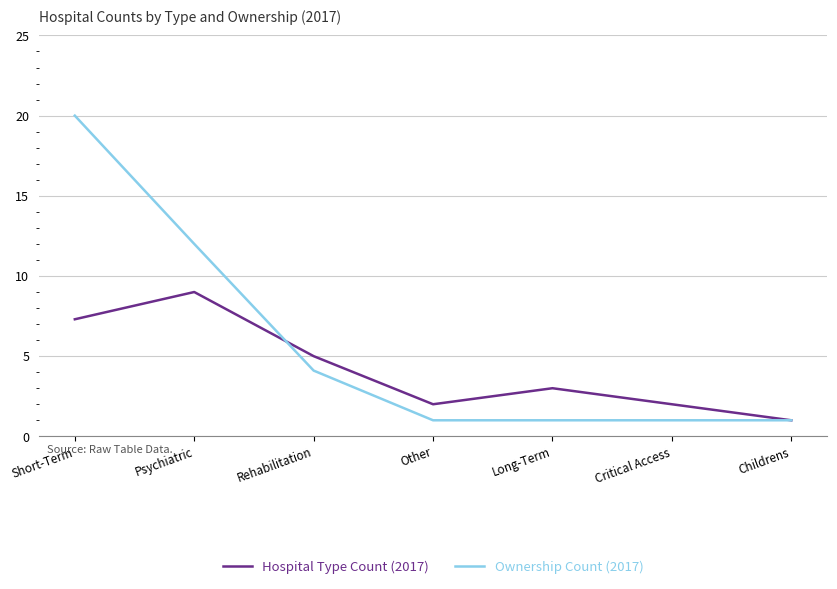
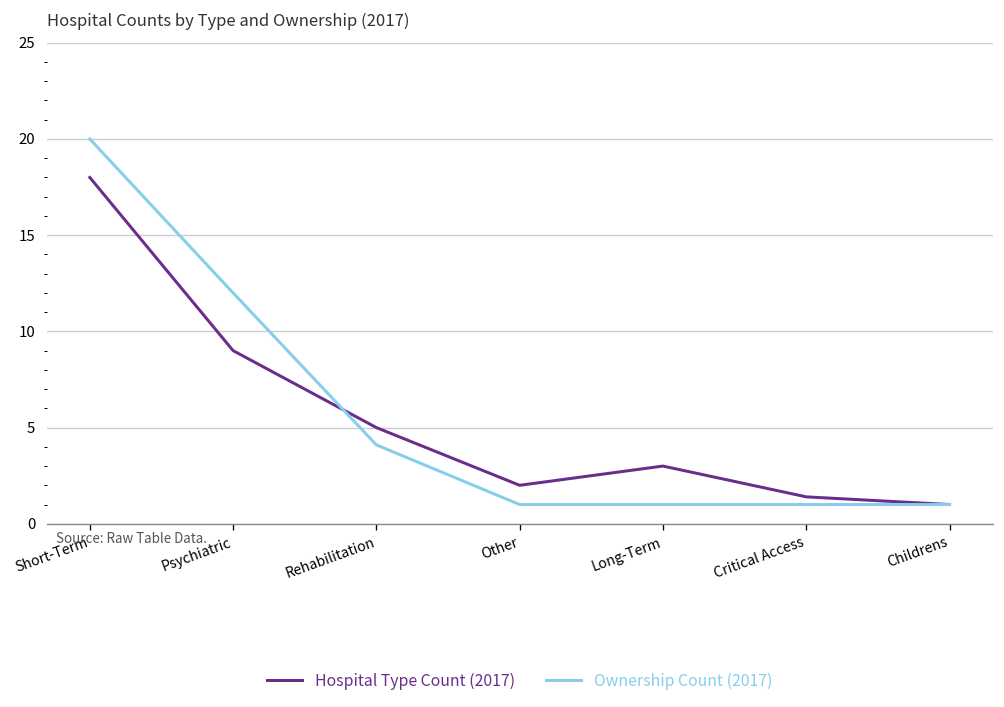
  {
    "Hospital Type Count (2017)": {
-     "Short-Term": 7.3,
+     "Short-Term": 18.0,
      "Psychiatric": 9.0,
      "Rehabilitation": 5.0,
      "Other": 2.0,
      "Long-Term": 3.0,
-     "Critical Access": 2.0
+     "Critical Access": 1.4
    },
    "Ownership Count (2017)": {
      "Short-Term": 20.0,
      "Psychiatric": 12.0,
      "Rehabilitation": 4.1,
      "Other": 1.0,
      "Long-Term": 1.0,
      "Critical Access": 1.0
    }
  }
